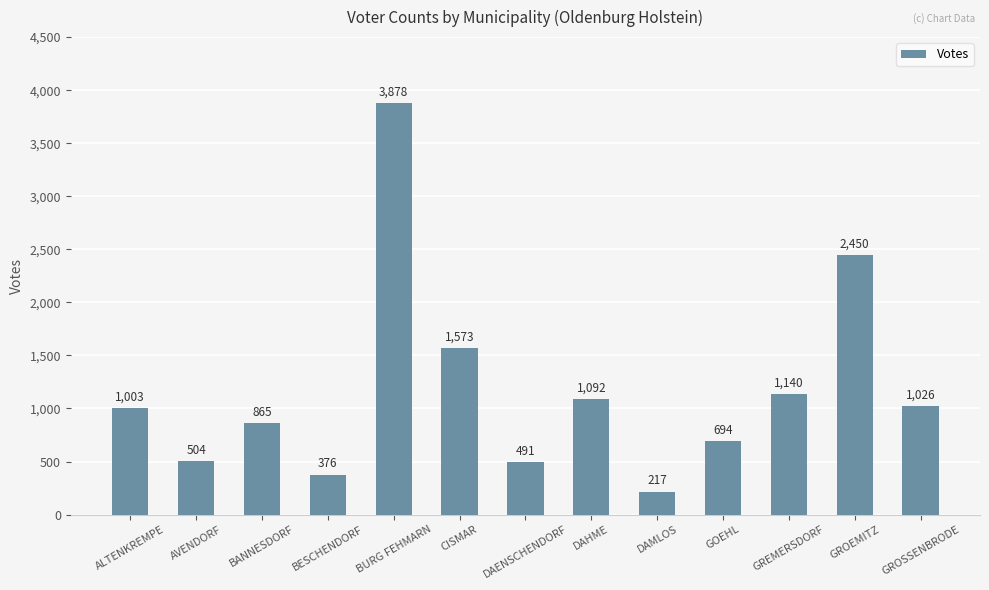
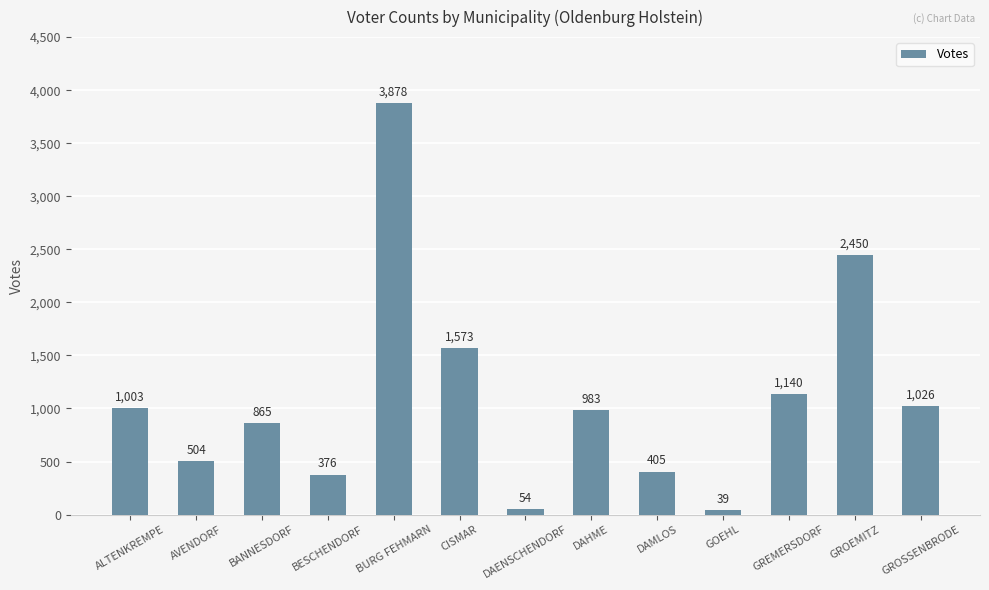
  {
    "ALTENKREMPE": "1,003",
    "AVENDORF": "504",
    "BANNESDORF": "865",
    "BESCHENDORF": "376",
    "BURG FEHMARN": "3,878",
    "CISMAR": "1,573",
-   "DAENSCHENDORF": "491",
-   "DAHME": "1,092",
-   "DAMLOS": "217",
-   "GOEHL": "694",
+   "DAENSCHENDORF": "54",
+   "DAHME": "983",
+   "DAMLOS": "405",
+   "GOEHL": "39",
    "GREMERSDORF": "1,140",
    "GROEMITZ": "2,450",
    "GROSSENBRODE": "1,026"
  }
